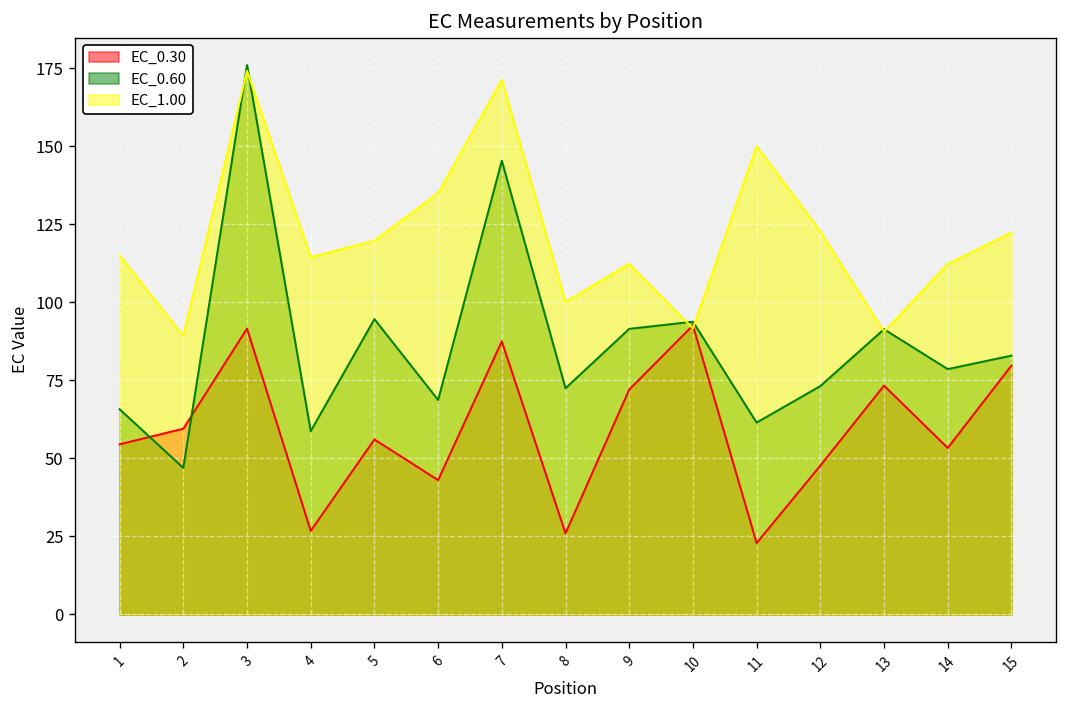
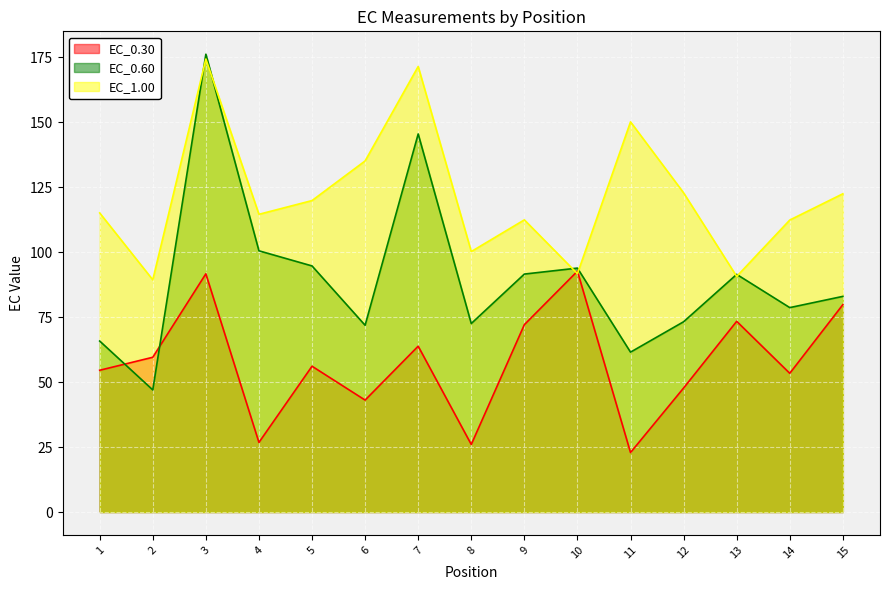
  {
    "EC_0.30": {
      "1": 55,
      "2": 60,
      "3": 92,
      "4": 27,
      "5": 56,
      "6": 43,
-     "7": 88,
+     "7": 64,
      "8": 26,
      "9": 72,
      "11": 23,
      "12": 48,
      "13": 73,
      "14": 53,
      "15": 80
    },
    "EC_0.60": {
      "1": 66,
      "2": 47,
      "3": 176,
-     "4": 59,
+     "4": 100,
      "5": 95,
-     "6": 69,
+     "6": 72,
      "7": 145,
      "8": 73,
      "9": 92,
      "10": 94,
      "11": 61,
      "12": 73,
      "14": 79,
      "15": 83
    },
    "EC_1.00": {
      "1": 115,
      "2": 89,
      "3": 174,
      "4": 115,
      "5": 120,
      "6": 135,
      "7": 171,
      "8": 100,
      "9": 112,
      "11": 150,
      "12": 123,
      "14": 112,
      "15": 122
    }
  }
